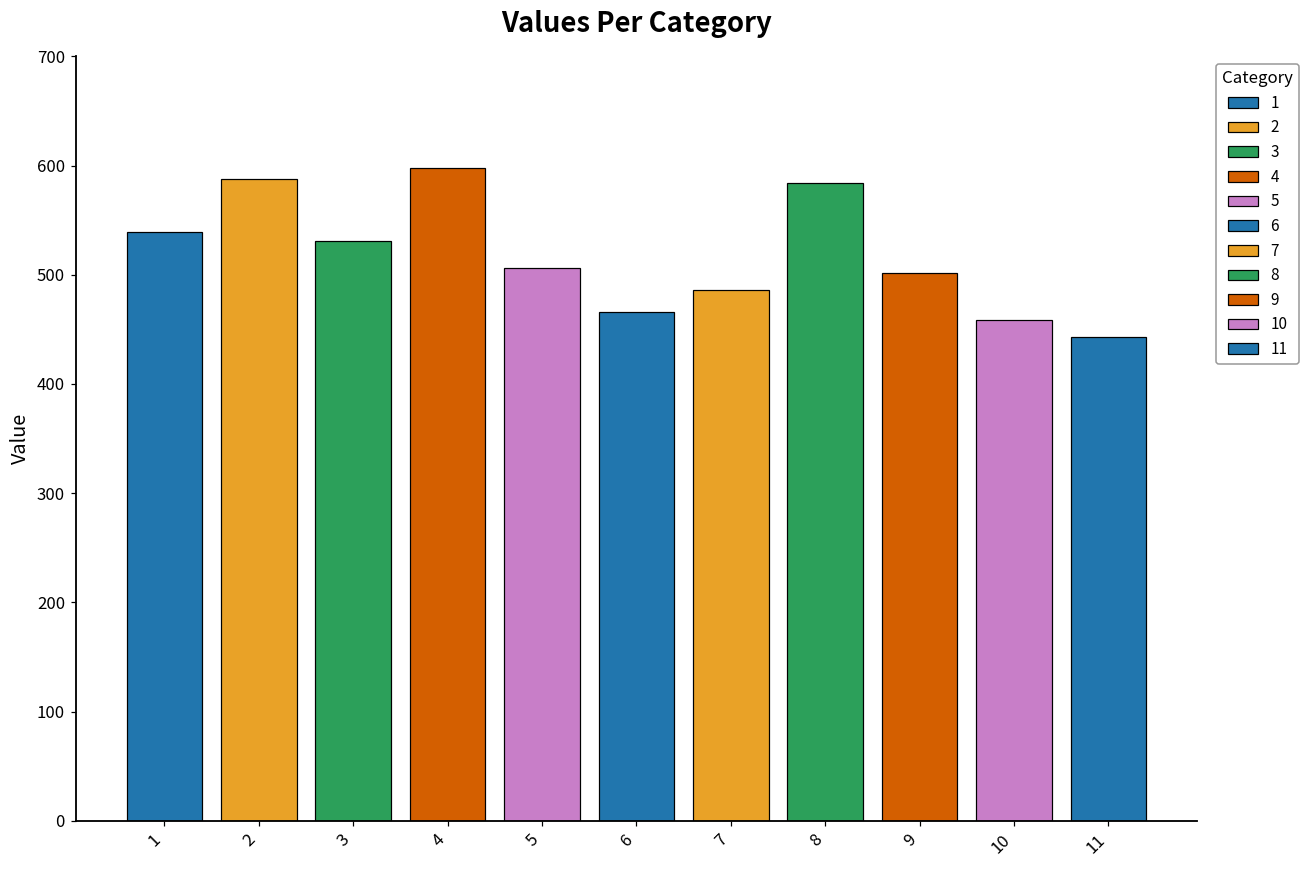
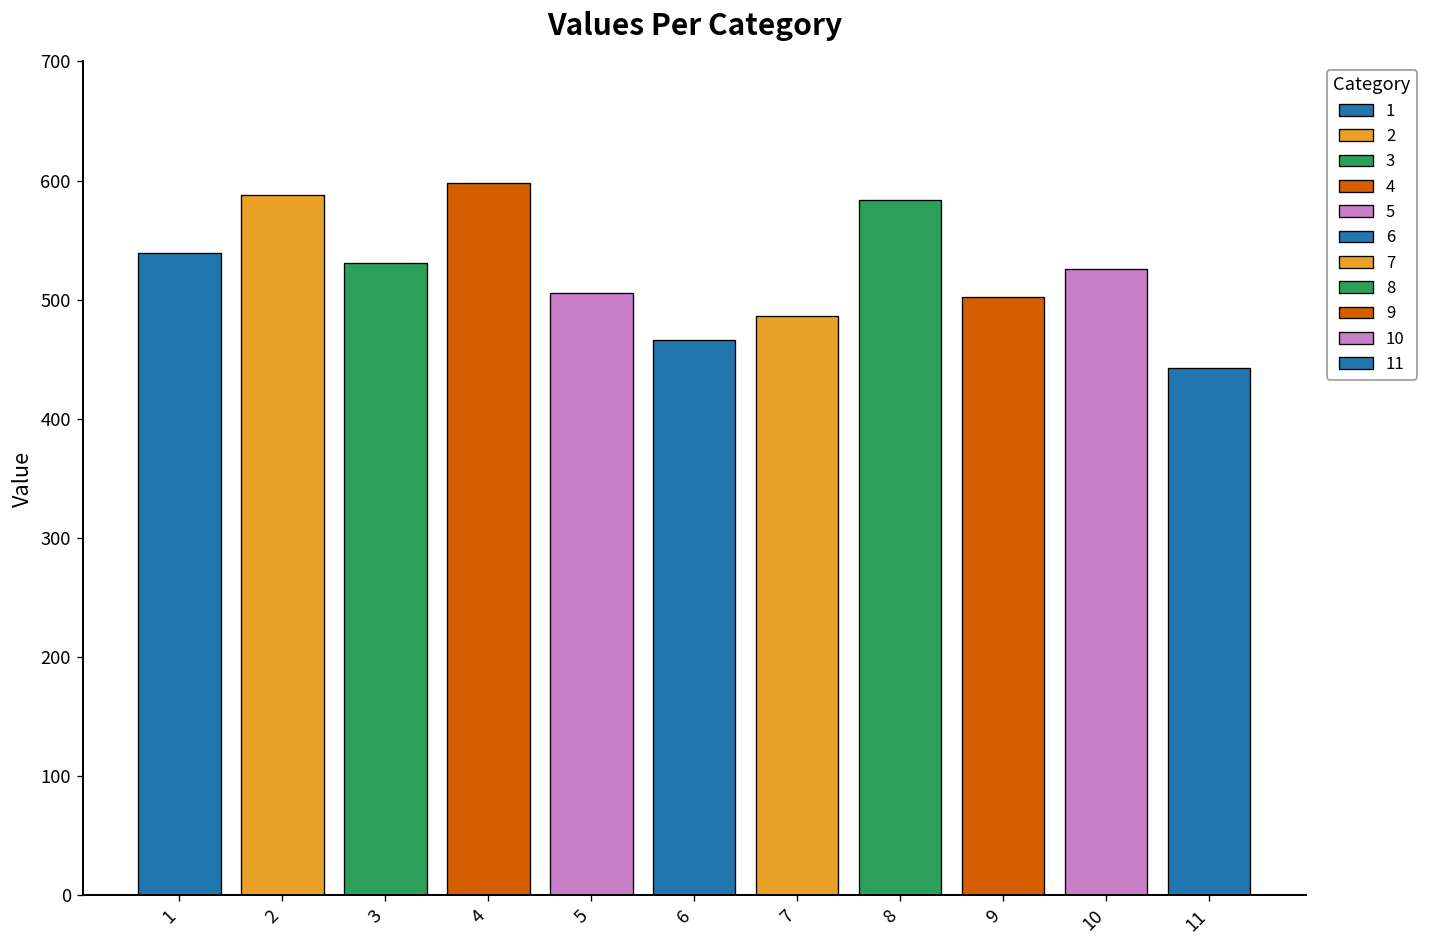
  {
    "1": 540,
    "2": 590,
    "3": 530,
    "4": 600,
    "5": 510,
    "6": 470,
    "7": 490,
    "8": 580,
    "9": 500,
-   "10": 460,
+   "10": 530,
    "11": 440
  }
